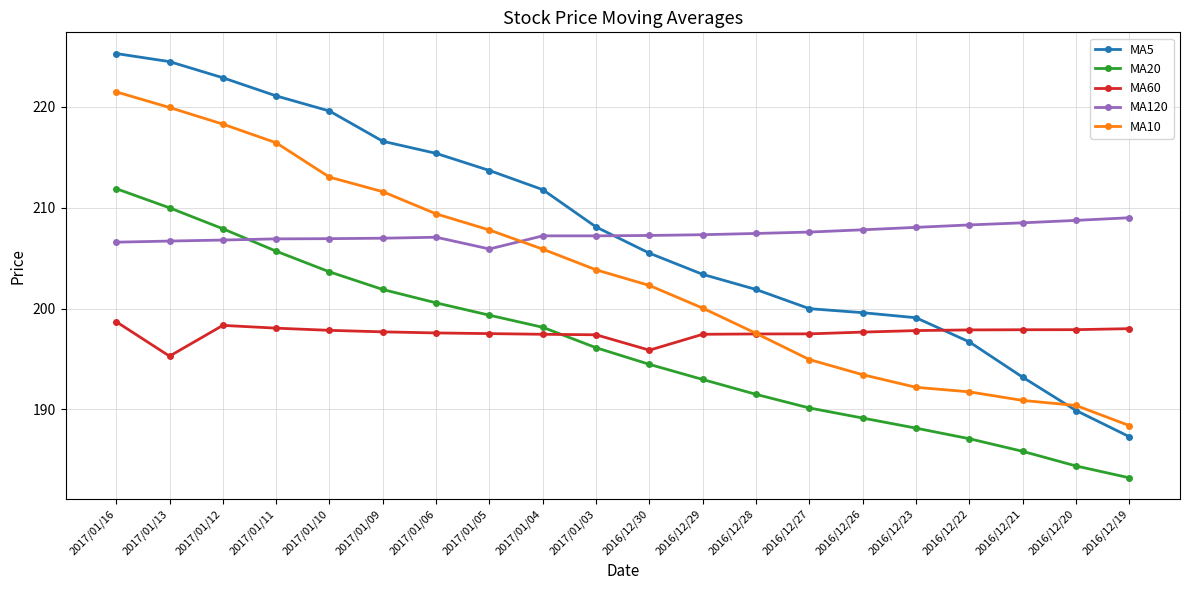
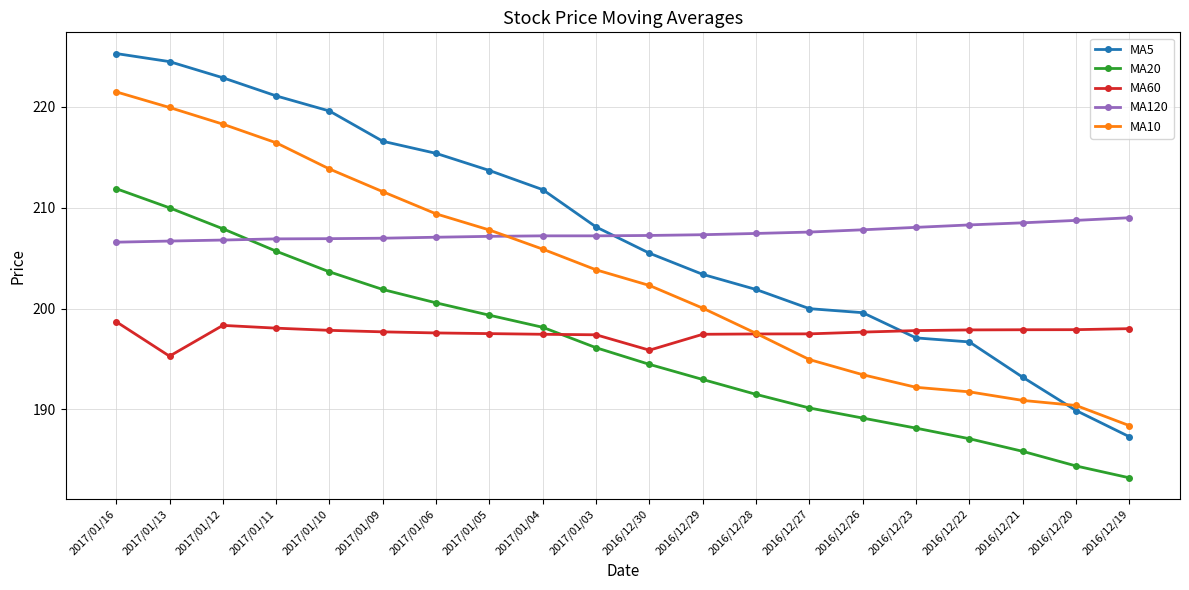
  {
    "MA5": {
      "2017/01/16": 225.3,
      "2017/01/13": 224.5,
      "2017/01/12": 222.9,
      "2017/01/11": 221.1,
      "2017/01/10": 219.6,
      "2017/01/09": 216.6,
      "2017/01/06": 215.4,
      "2017/01/05": 213.7,
      "2017/01/04": 211.8,
      "2017/01/03": 208.1,
      "2016/12/30": 205.5,
      "2016/12/29": 203.4,
      "2016/12/28": 201.9,
      "2016/12/27": 200.0,
      "2016/12/26": 199.6,
-     "2016/12/23": 199.1,
+     "2016/12/23": 197.1,
      "2016/12/22": 196.7,
      "2016/12/21": 193.2,
      "2016/12/20": 189.9,
      "2016/12/19": 187.3
    },
    "MA20": {
      "2017/01/16": 211.9,
      "2017/01/13": 210.0,
      "2017/01/12": 207.9,
      "2017/01/11": 205.7,
      "2017/01/10": 203.7,
      "2017/01/09": 201.9,
      "2017/01/06": 200.6,
      "2017/01/05": 199.4,
      "2017/01/04": 198.2,
      "2017/01/03": 196.1,
      "2016/12/30": 194.5,
      "2016/12/29": 193.0,
      "2016/12/28": 191.5,
      "2016/12/27": 190.2,
      "2016/12/26": 189.2,
      "2016/12/23": 188.2,
      "2016/12/22": 187.1,
      "2016/12/21": 185.9,
      "2016/12/20": 184.4,
      "2016/12/19": 183.2
    },
    "MA60": {
      "2017/01/16": 198.7,
      "2017/01/13": 195.3,
      "2017/01/12": 198.3,
      "2017/01/11": 198.1,
      "2017/01/10": 197.9,
      "2017/01/09": 197.7,
      "2017/01/06": 197.6,
      "2017/01/05": 197.5,
      "2017/01/04": 197.5,
      "2017/01/03": 197.4,
      "2016/12/30": 195.9,
      "2016/12/29": 197.5,
      "2016/12/27": 197.5,
      "2016/12/26": 197.7,
      "2016/12/23": 197.8,
      "2016/12/22": 197.9,
      "2016/12/21": 197.9,
      "2016/12/20": 197.9,
      "2016/12/19": 198.0
    },
    "MA120": {
      "2017/01/16": 206.6,
      "2017/01/13": 206.7,
      "2017/01/12": 206.8,
      "2017/01/11": 206.9,
      "2017/01/10": 206.9,
      "2017/01/09": 207.0,
      "2017/01/06": 207.1,
-     "2017/01/05": 205.9,
+     "2017/01/05": 207.2,
      "2017/01/04": 207.2,
      "2017/01/03": 207.2,
      "2016/12/30": 207.3,
      "2016/12/29": 207.3,
      "2016/12/28": 207.5,
      "2016/12/27": 207.6,
      "2016/12/26": 207.8,
      "2016/12/23": 208.1,
      "2016/12/22": 208.3,
      "2016/12/21": 208.5,
      "2016/12/20": 208.8,
      "2016/12/19": 209.0
    },
    "MA10": {
      "2017/01/16": 221.5,
      "2017/01/13": 220.0,
      "2017/01/12": 218.3,
      "2017/01/11": 216.5,
-     "2017/01/10": 213.0,
+     "2017/01/10": 213.9,
      "2017/01/09": 211.6,
      "2017/01/06": 209.4,
      "2017/01/05": 207.8,
      "2017/01/04": 205.9,
      "2017/01/03": 203.9,
      "2016/12/30": 202.3,
      "2016/12/29": 200.1,
      "2016/12/27": 195.0,
      "2016/12/26": 193.5,
      "2016/12/23": 192.2,
      "2016/12/22": 191.8,
      "2016/12/21": 190.9,
      "2016/12/20": 190.4,
      "2016/12/19": 188.4
    }
  }
